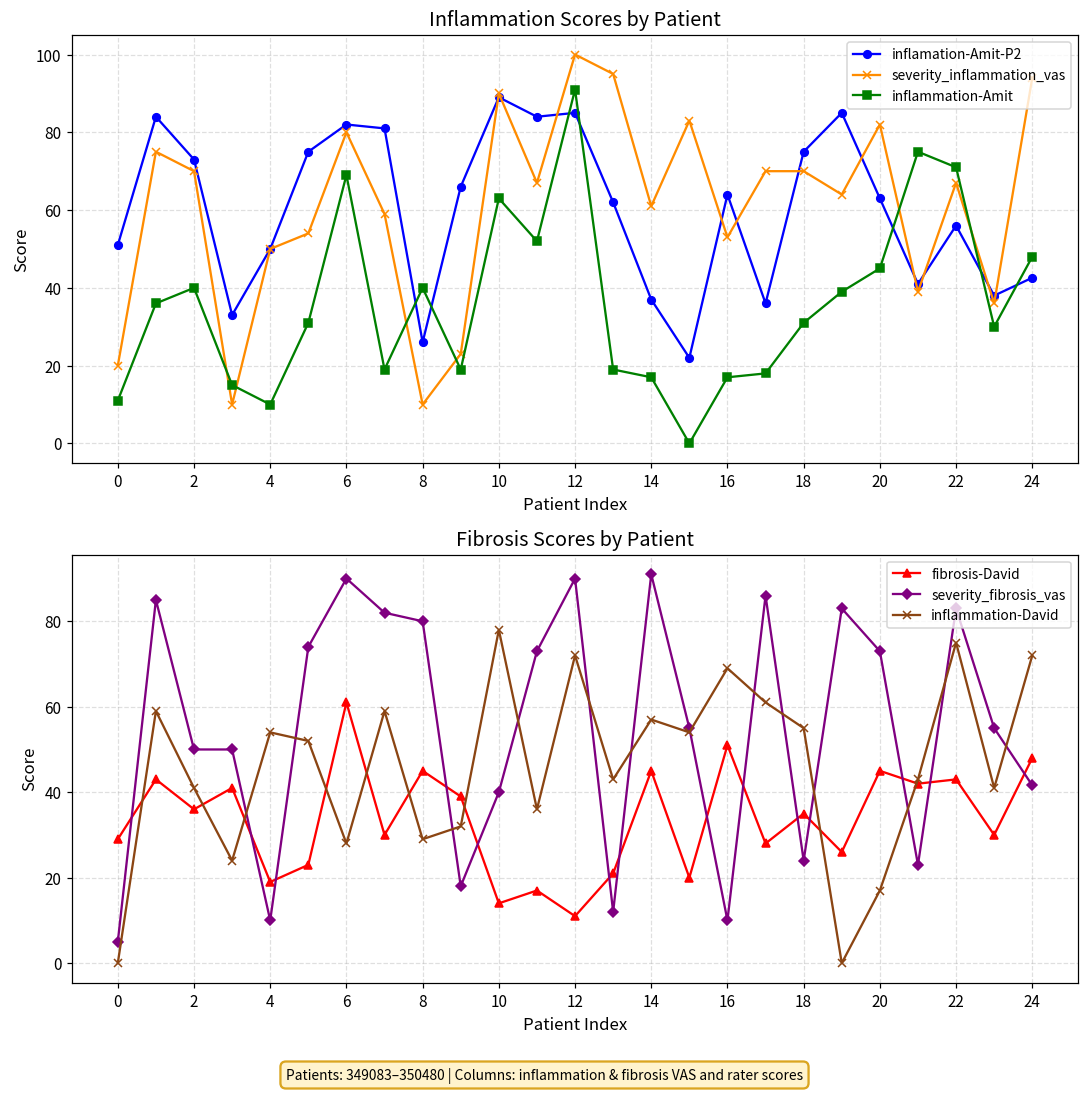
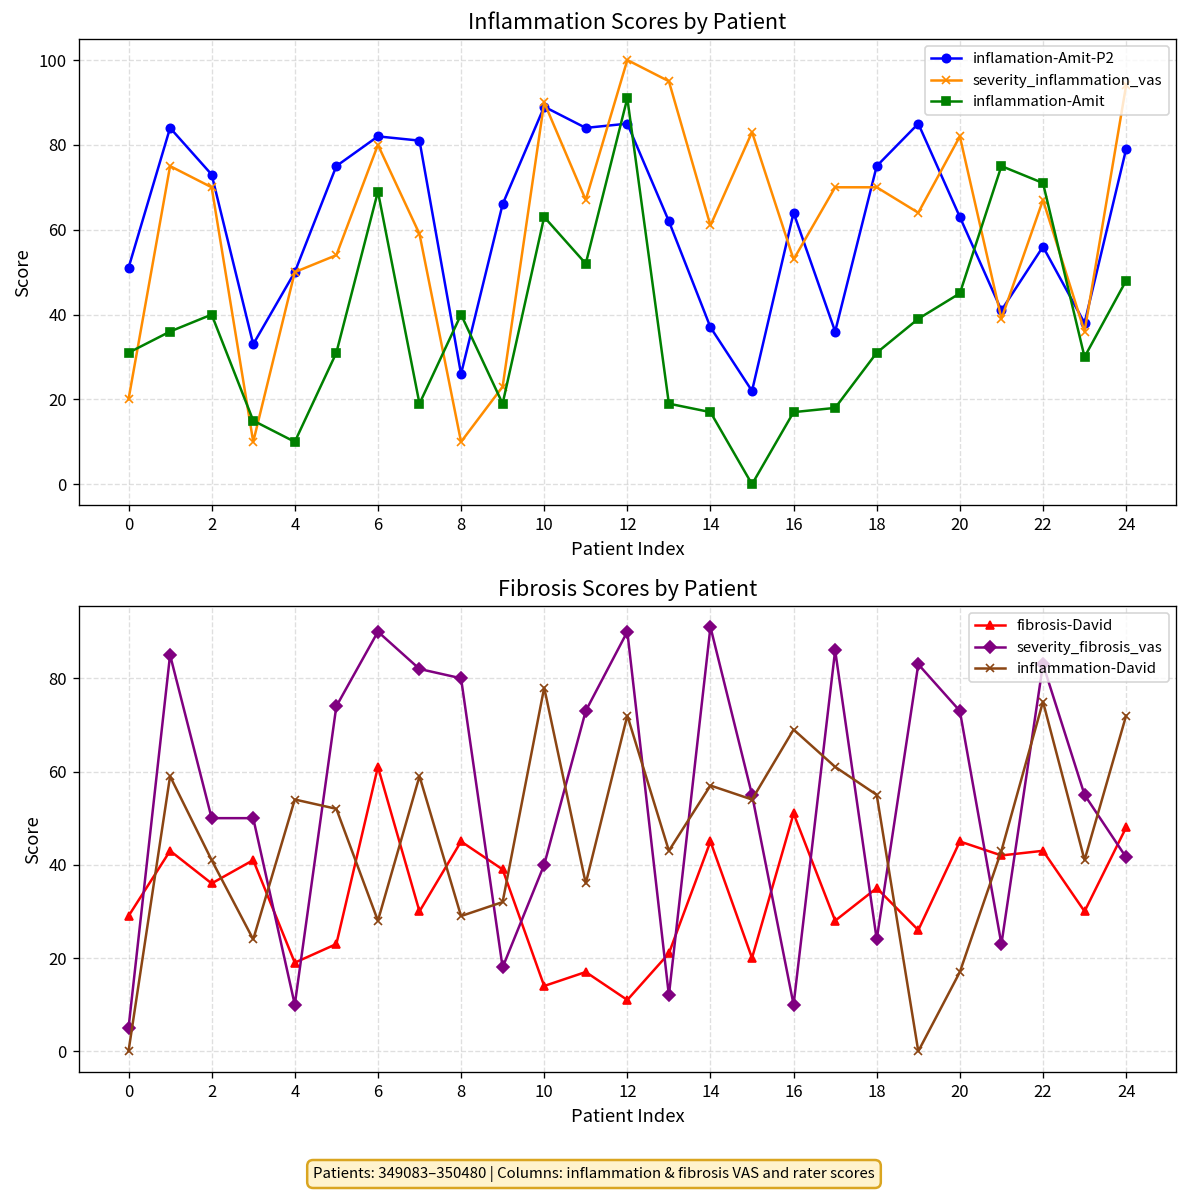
  {
    "Inflammation Scores by Patient": {
      "inflamation-Amit-P2": {
        "0": 51,
        "2": 73,
        "6": 82,
        "8": 26,
        "10": 89,
        "12": 85,
        "14": 37,
        "16": 64,
        "18": 75,
        "20": 63,
        "22": 56,
-       "24": 43
+       "24": 79
      },
      "severity_inflammation_vas": {
        "0": 20,
        "2": 70,
        "6": 80,
        "8": 10,
        "10": 90,
        "12": 100,
        "14": 61,
        "16": 53,
        "18": 70,
        "20": 82,
        "22": 67
      },
      "inflammation-Amit": {
-       "0": 11,
+       "0": 31,
        "2": 40,
        "4": 10,
        "6": 69,
        "8": 40,
        "10": 63,
        "12": 91,
        "14": 17,
        "16": 17,
        "18": 31,
        "20": 45,
        "22": 71,
        "24": 48
      }
    },
    "Fibrosis Scores by Patient": {
      "fibrosis-David": {
        "0": 29,
        "2": 36,
        "4": 19,
        "6": 61,
        "8": 45,
        "10": 14,
        "12": 11,
        "14": 45,
        "16": 51,
        "18": 35,
        "20": 45,
        "22": 43,
        "24": 48
      },
      "severity_fibrosis_vas": {
        "0": 5,
        "2": 50,
        "4": 10,
        "6": 90,
        "8": 80,
        "10": 40,
        "12": 90,
        "14": 91,
        "16": 10,
        "18": 24,
        "20": 73,
        "24": 42
      },
      "inflammation-David": {
        "0": 0,
        "2": 41,
        "4": 54,
        "6": 28,
        "8": 29,
        "10": 78,
        "12": 72,
        "14": 57,
        "16": 69,
        "18": 55,
        "20": 17,
        "22": 75,
        "24": 72
      }
    }
  }
